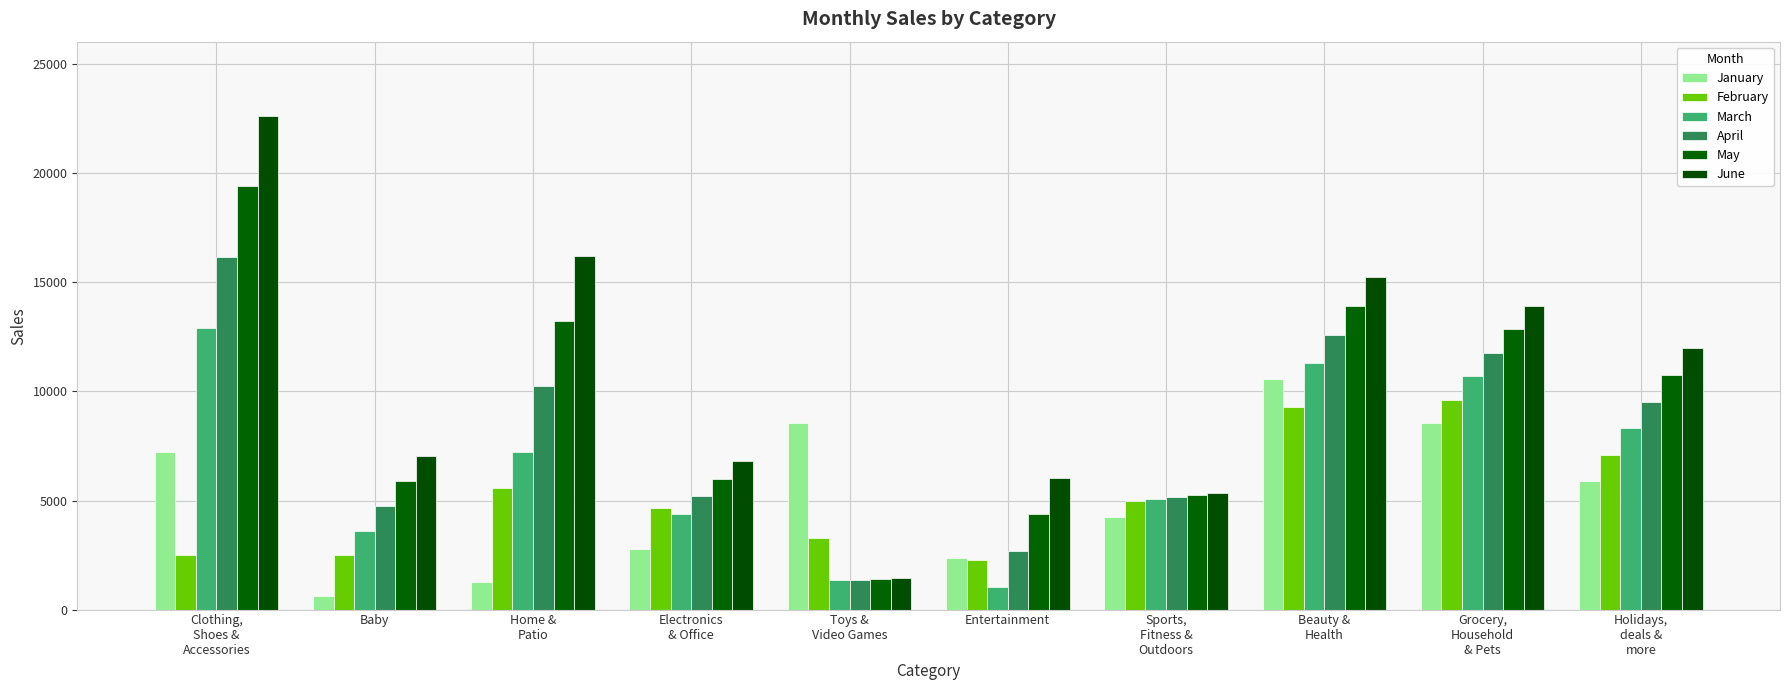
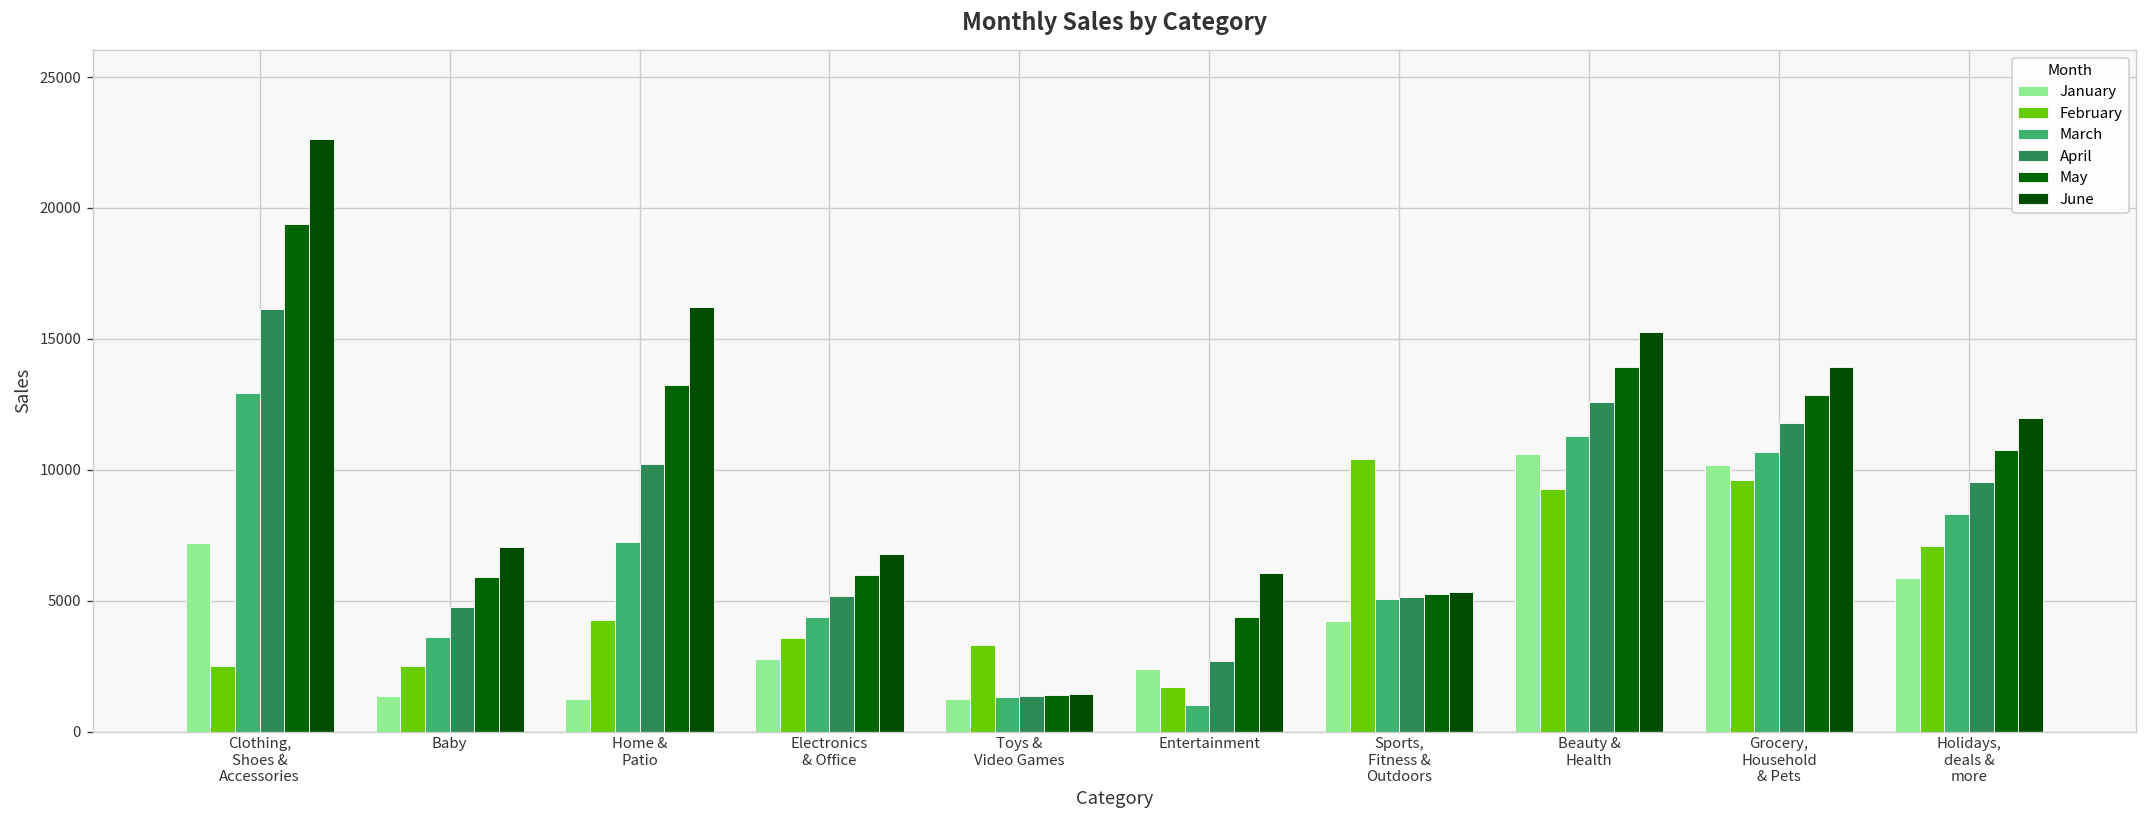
  {
    "January": {
      "Clothing, Shoes & Accessories": 7200,
-     "Baby": 600,
+     "Baby": 1300,
      "Home & Patio": 1200,
      "Electronics & Office": 2800,
-     "Toys & Video Games": 8500,
+     "Toys & Video Games": 1300,
      "Entertainment": 2400,
      "Sports, Fitness & Outdoors": 4200,
      "Beauty & Health": 10600,
-     "Grocery, Household & Pets": 8500,
+     "Grocery, Household & Pets": 10200,
      "Holidays, deals & more": 5900
    },
    "February": {
      "Clothing, Shoes & Accessories": 2500,
      "Baby": 2500,
-     "Home & Patio": 5600,
-     "Electronics & Office": 4600,
+     "Home & Patio": 4200,
+     "Electronics & Office": 3600,
      "Toys & Video Games": 3300,
-     "Entertainment": 2300,
-     "Sports, Fitness & Outdoors": 5000,
+     "Entertainment": 1700,
+     "Sports, Fitness & Outdoors": 10400,
      "Beauty & Health": 9300,
      "Grocery, Household & Pets": 9600,
      "Holidays, deals & more": 7100
    }
  }
